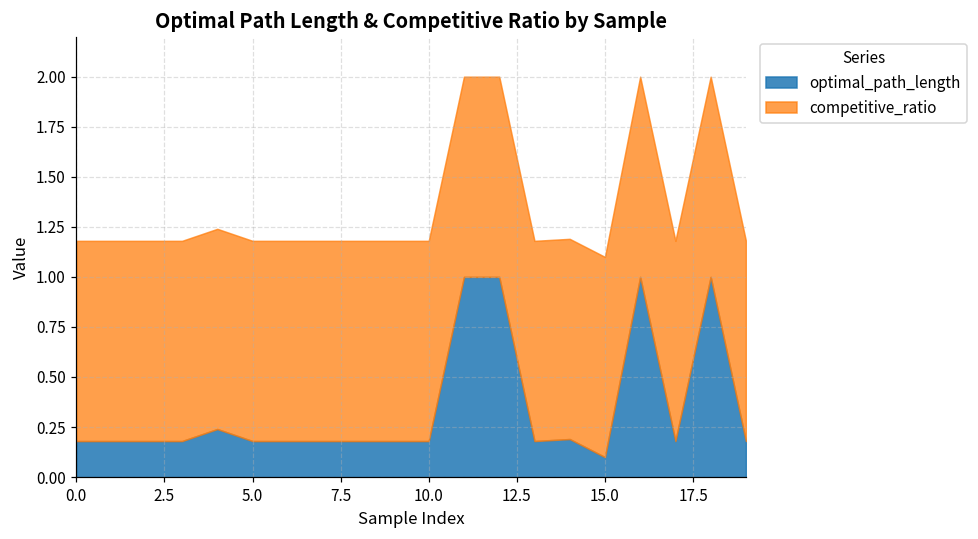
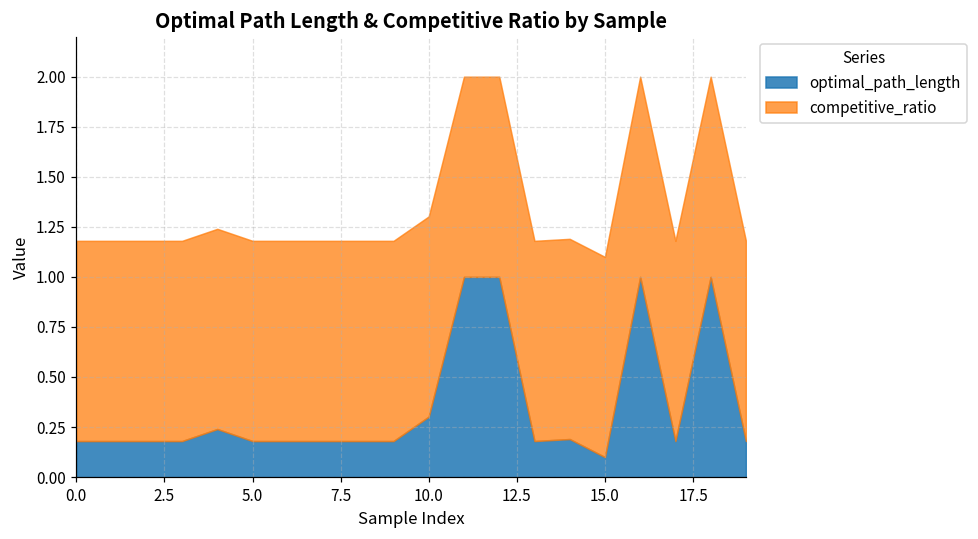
  {
    "optimal_path_length": {
      "0.0": 0.18,
      "5.0": 0.18,
-     "10.0": 0.18,
+     "10.0": 0.30,
      "15.0": 0.10
    },
    "competitive_ratio": {
      "0.0": 1.00,
      "5.0": 1.00,
      "10.0": 1.00,
      "15.0": 1.00
    }
  }
